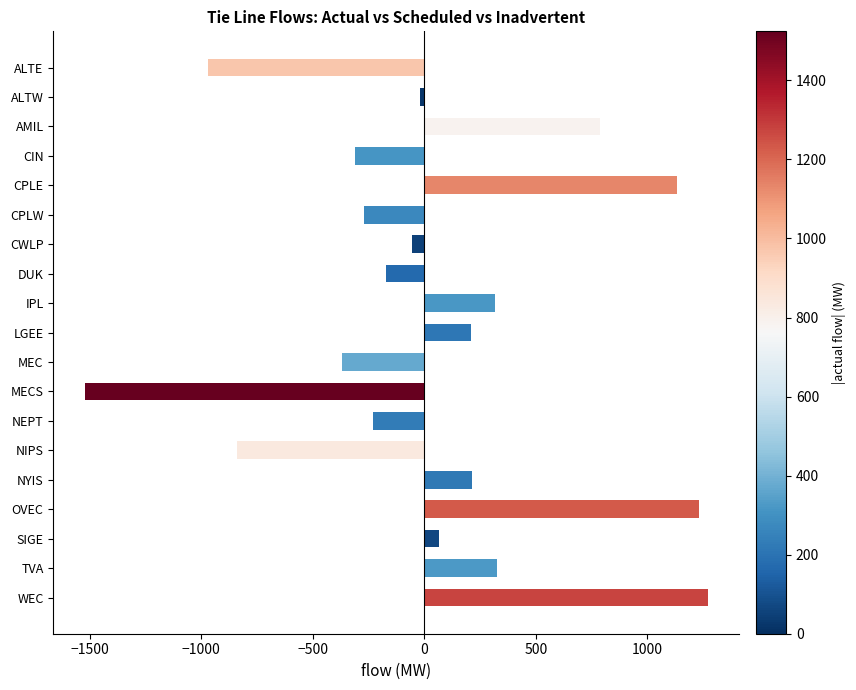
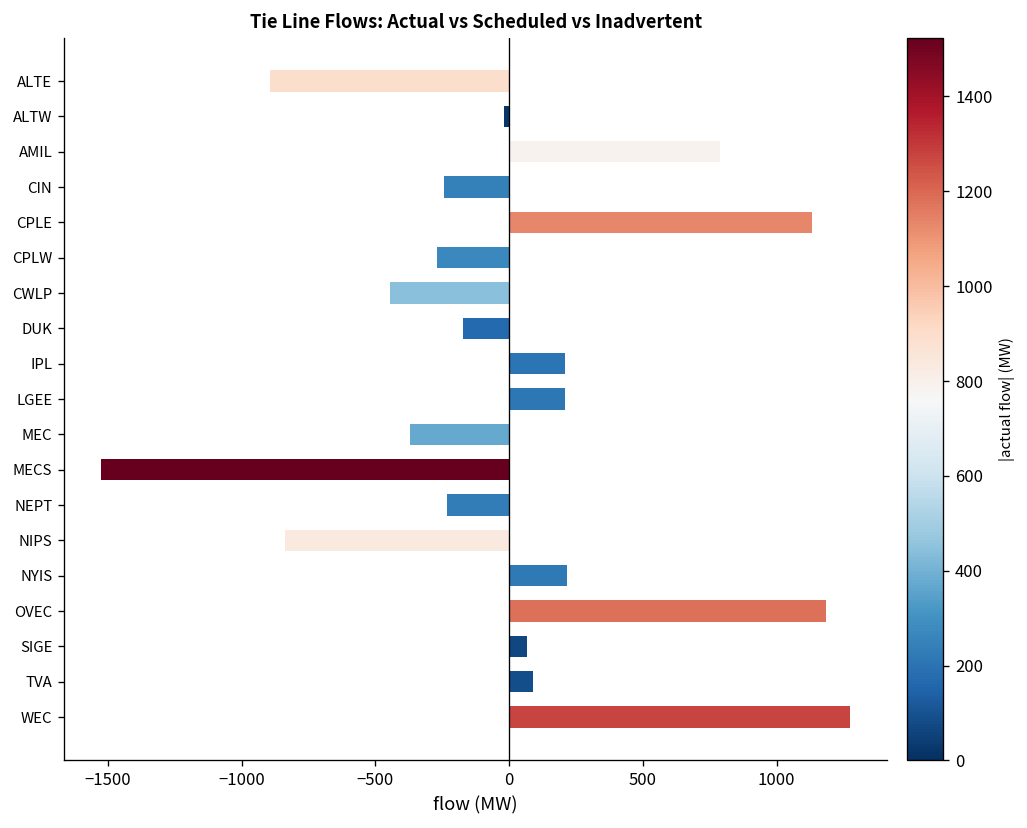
  {
-   "ALTE": -970,
+   "ALTE": -890,
    "ALTW": -20,
    "AMIL": 790,
-   "CIN": -310,
+   "CIN": -240,
    "CPLE": 1130,
    "CPLW": -270,
-   "CWLP": -50,
+   "CWLP": -440,
    "DUK": -170,
-   "IPL": 320,
+   "IPL": 210,
    "LGEE": 210,
    "MEC": -370,
    "MECS": -1520,
    "NEPT": -230,
    "NIPS": -840,
    "NYIS": 220,
-   "OVEC": 1230,
+   "OVEC": 1180,
    "SIGE": 70,
-   "TVA": 330,
+   "TVA": 90,
    "WEC": 1270
  }
